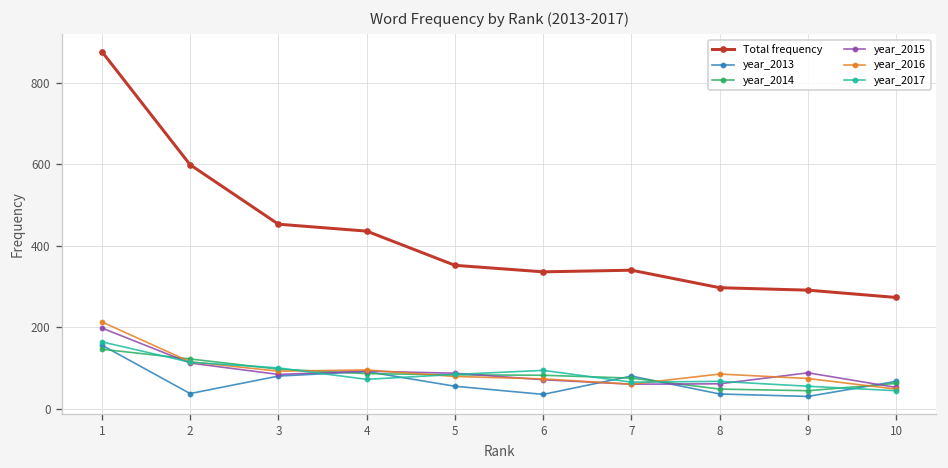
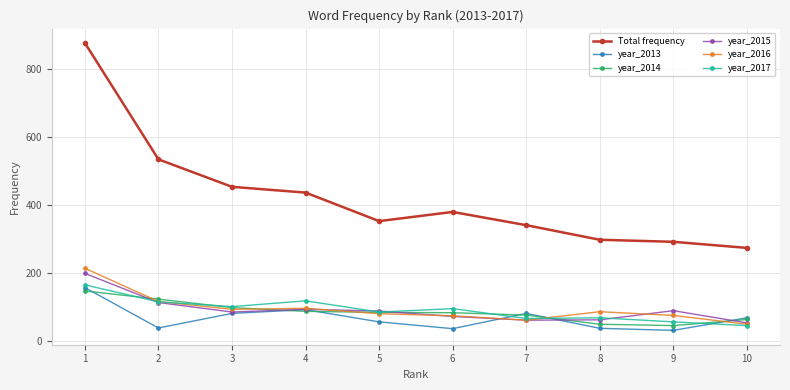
  {
    "Total frequency": {
      "1": 880,
-     "2": 600,
+     "2": 530,
      "3": 450,
      "4": 440,
      "5": 350,
-     "6": 340,
+     "6": 380,
      "7": 340,
      "8": 300,
      "9": 290,
      "10": 270
    },
    "year_2013": {
      "1": 160,
      "2": 40,
      "5": 60,
      "6": 40,
      "8": 40,
      "9": 30
    },
    "year_2014": {
      "1": 150,
      "6": 80,
      "8": 50,
      "9": 40
    },
    "year_2015": {
      "1": 200,
      "9": 90
    },
    "year_2016": {
      "1": 210,
      "8": 90,
      "9": 70
    },
    "year_2017": {
      "1": 160,
-     "4": 70,
+     "4": 120,
      "6": 90,
      "9": 60
    }
  }
